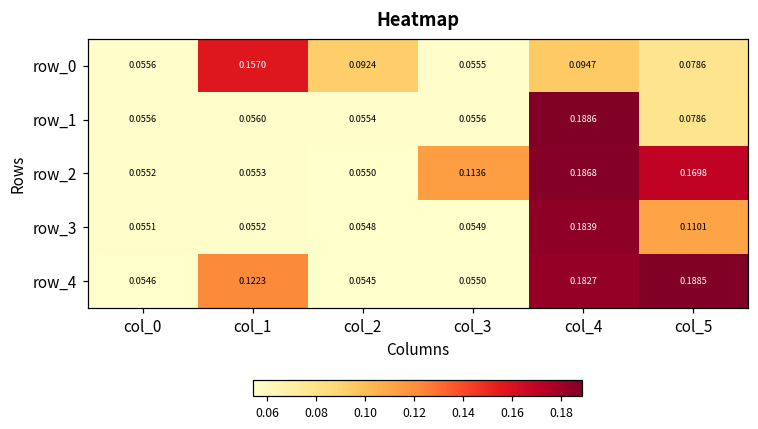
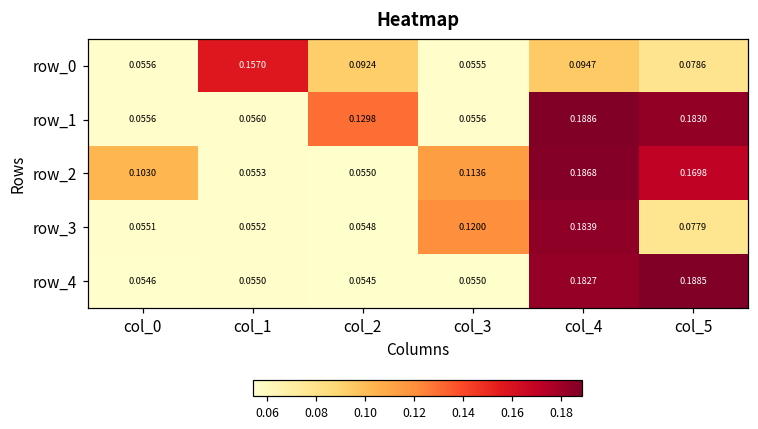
  {
    "row_0": {
      "col_0": 0.0556,
      "col_1": 0.1570,
      "col_2": 0.0924,
      "col_3": 0.0555,
      "col_4": 0.0947,
      "col_5": 0.0786
    },
    "row_1": {
      "col_0": 0.0556,
      "col_1": 0.0560,
-     "col_2": 0.0554,
+     "col_2": 0.1298,
      "col_3": 0.0556,
      "col_4": 0.1886,
-     "col_5": 0.0786
+     "col_5": 0.1830
    },
    "row_2": {
-     "col_0": 0.0552,
+     "col_0": 0.1030,
      "col_1": 0.0553,
      "col_2": 0.0550,
      "col_3": 0.1136,
      "col_4": 0.1868,
      "col_5": 0.1698
    },
    "row_3": {
      "col_0": 0.0551,
      "col_1": 0.0552,
      "col_2": 0.0548,
-     "col_3": 0.0549,
+     "col_3": 0.1200,
      "col_4": 0.1839,
-     "col_5": 0.1101
+     "col_5": 0.0779
    },
    "row_4": {
      "col_0": 0.0546,
-     "col_1": 0.1223,
+     "col_1": 0.0550,
      "col_2": 0.0545,
      "col_3": 0.0550,
      "col_4": 0.1827,
      "col_5": 0.1885
    }
  }
